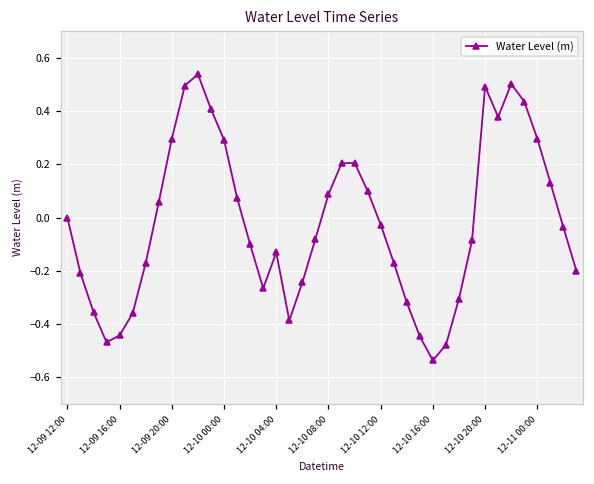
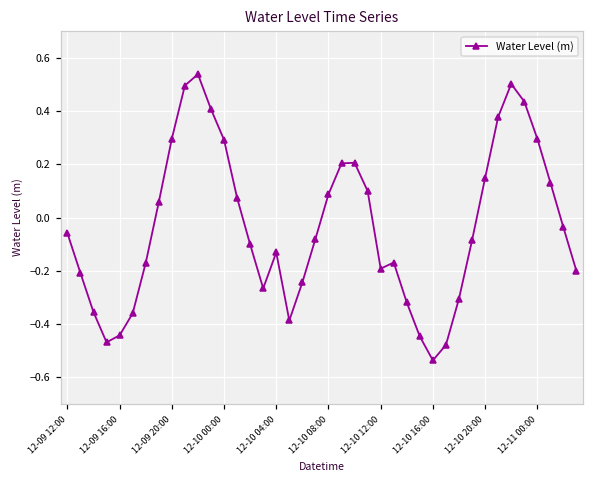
  {
-   "12-09 12:00": 0.00,
+   "12-09 12:00": -0.06,
    "12-09 16:00": -0.44,
    "12-09 20:00": 0.30,
    "12-10 00:00": 0.29,
    "12-10 04:00": -0.13,
    "12-10 08:00": 0.09,
-   "12-10 12:00": -0.03,
+   "12-10 12:00": -0.19,
    "12-10 16:00": -0.54,
-   "12-10 20:00": 0.49,
+   "12-10 20:00": 0.15,
    "12-11 00:00": 0.30
  }
